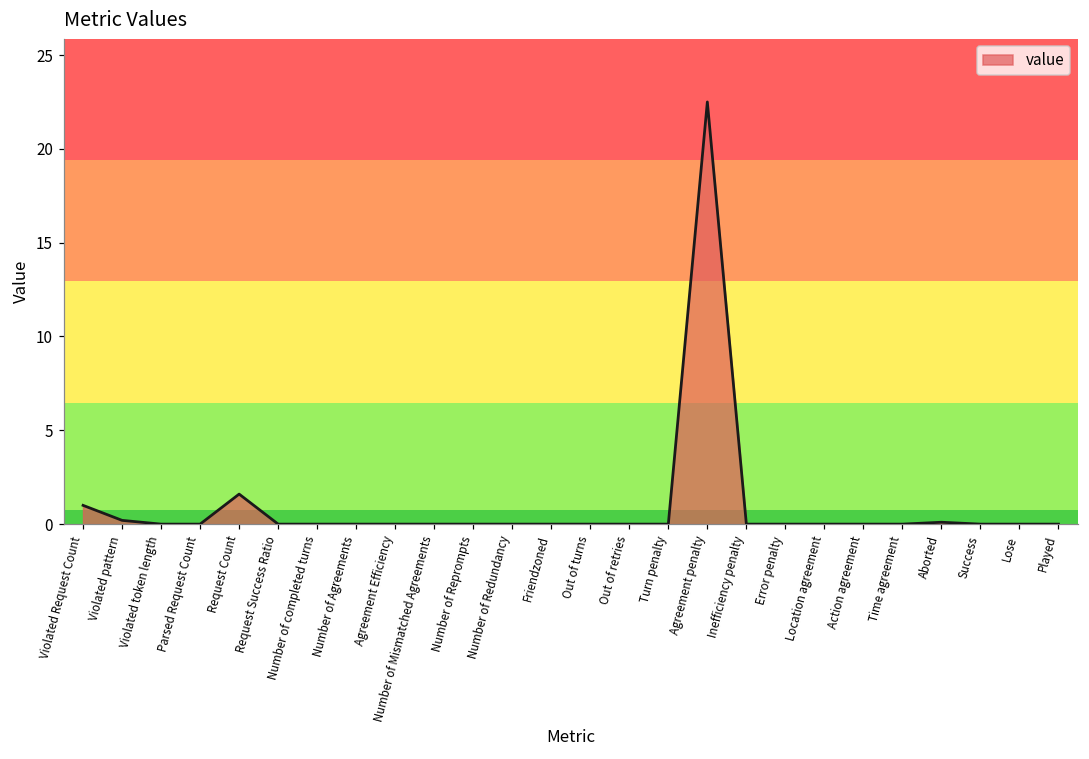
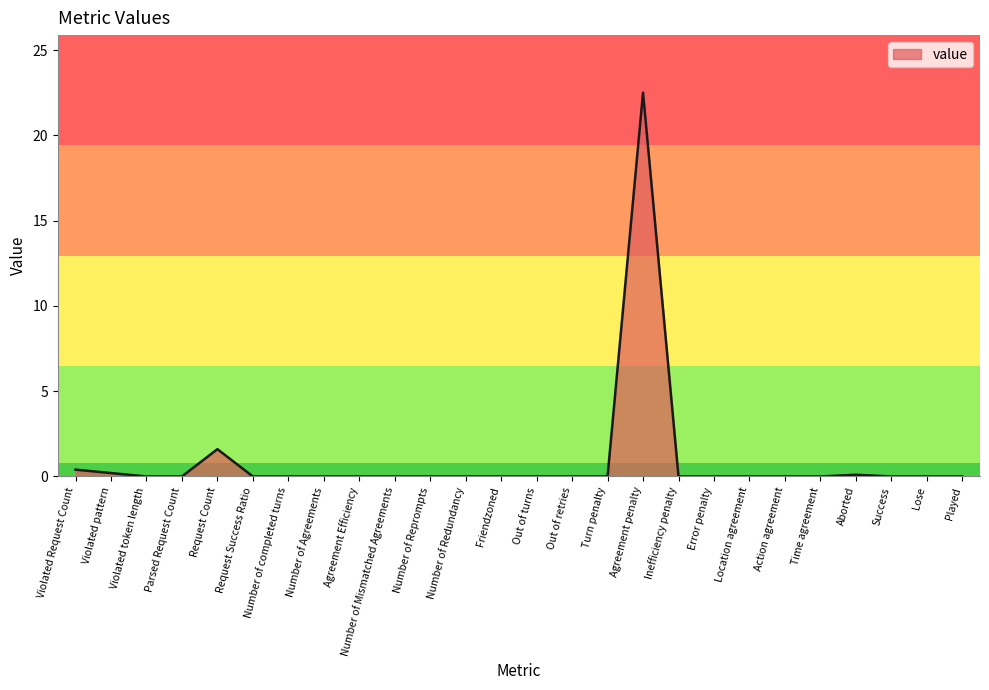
  {
-   "Violated Request Count": 1.0,
+   "Violated Request Count": 0.4,
    "Violated pattern": 0.2,
    "Violated token length": 0.0,
    "Parsed Request Count": 0.0,
    "Request Count": 1.6,
    "Request Success Ratio": 0.0,
    "Number of completed turns": 0.0,
    "Number of Agreements": 0.0,
    "Agreement Efficiency": 0.0,
    "Number of Mismatched Agreements": 0.0,
    "Number of Reprompts": 0.0,
    "Number of Redundancy": 0.0,
    "Friendzoned": 0.0,
    "Out of turns": 0.0,
    "Out of retries": 0.0,
    "Turn penalty": 0.0,
    "Agreement penalty": 22.5,
    "Inefficiency penalty": 0.0,
    "Error penalty": 0.0,
    "Location agreement": 0.0,
    "Action agreement": 0.0,
    "Time agreement": 0.0,
    "Aborted": 0.1,
    "Success": 0.0,
    "Lose": 0.0,
    "Played": 0.0
  }
